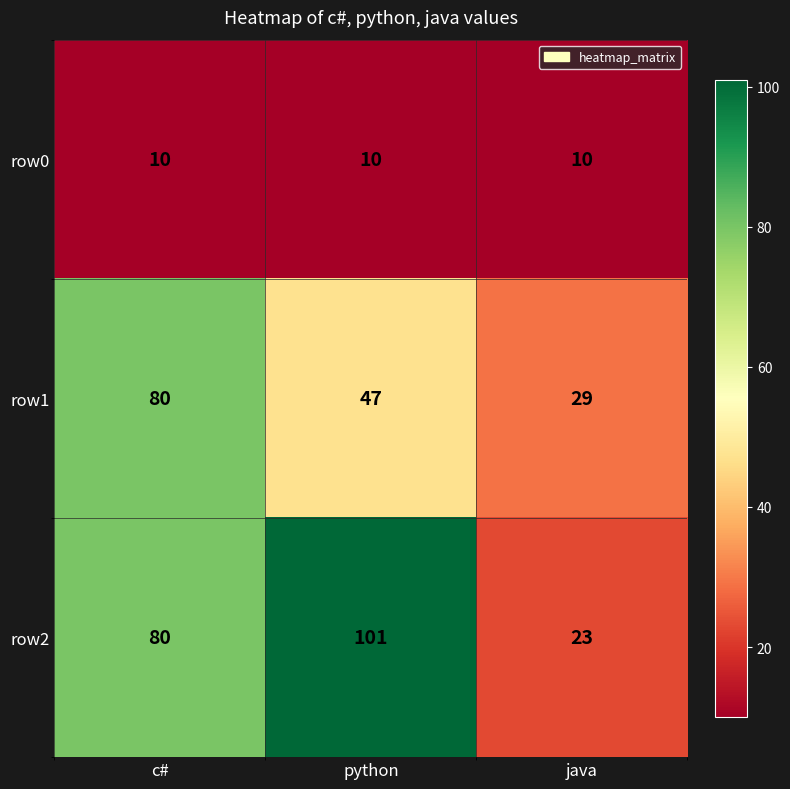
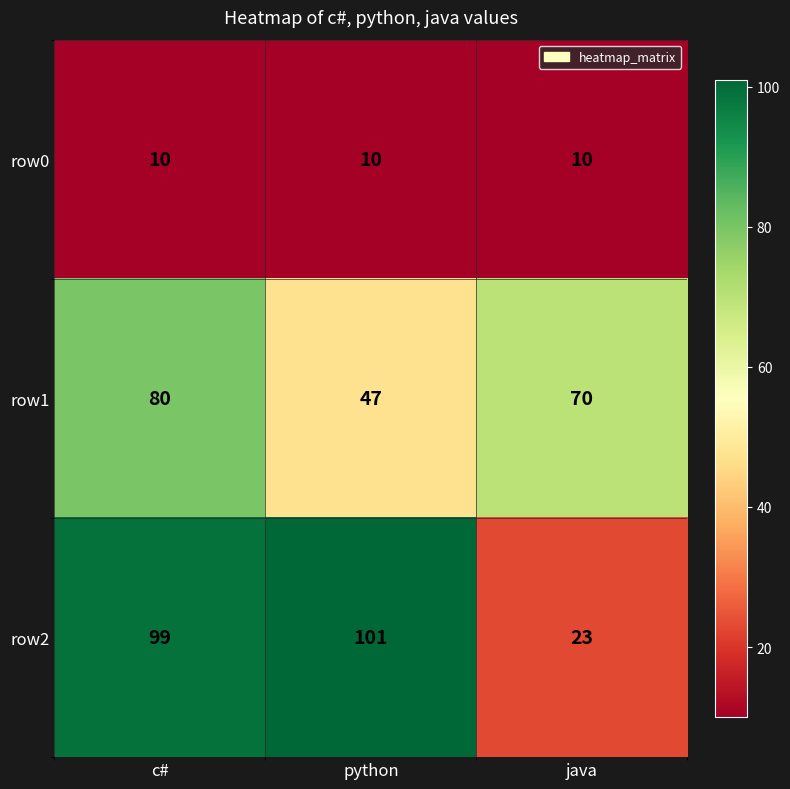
  {
    "row0": {
      "c#": 10,
      "python": 10,
      "java": 10
    },
    "row1": {
      "c#": 80,
      "python": 47,
-     "java": 29
+     "java": 70
    },
    "row2": {
-     "c#": 80,
+     "c#": 99,
      "python": 101,
      "java": 23
    }
  }
